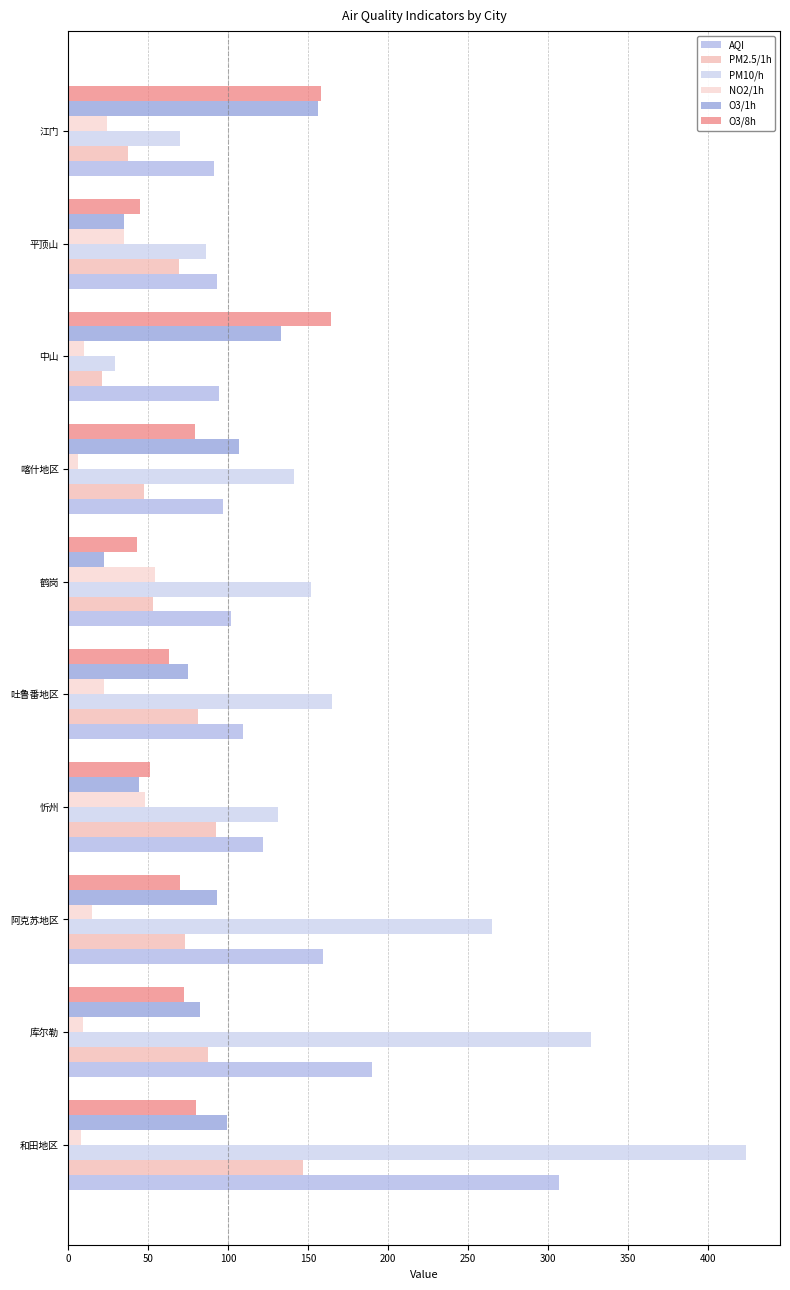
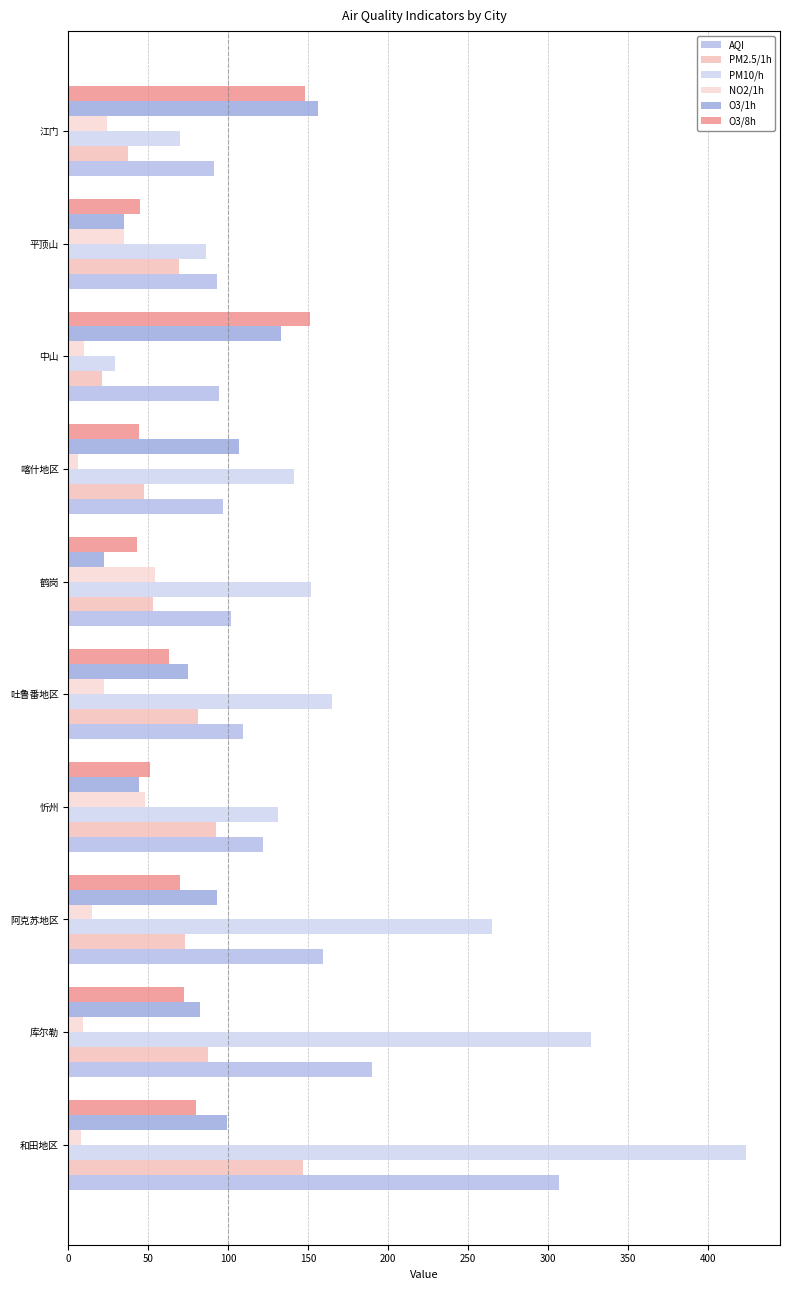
  {
    "O3/8h": {
-     "江门": 158,
+     "江门": 148,
      "平顶山": 45,
-     "中山": 164,
-     "喀什地区": 79,
+     "中山": 151,
+     "喀什地区": 44,
      "鹤岗": 43,
      "吐鲁番地区": 63,
      "忻州": 51,
      "阿克苏地区": 70,
      "库尔勒": 72,
      "和田地区": 80
    }
  }
